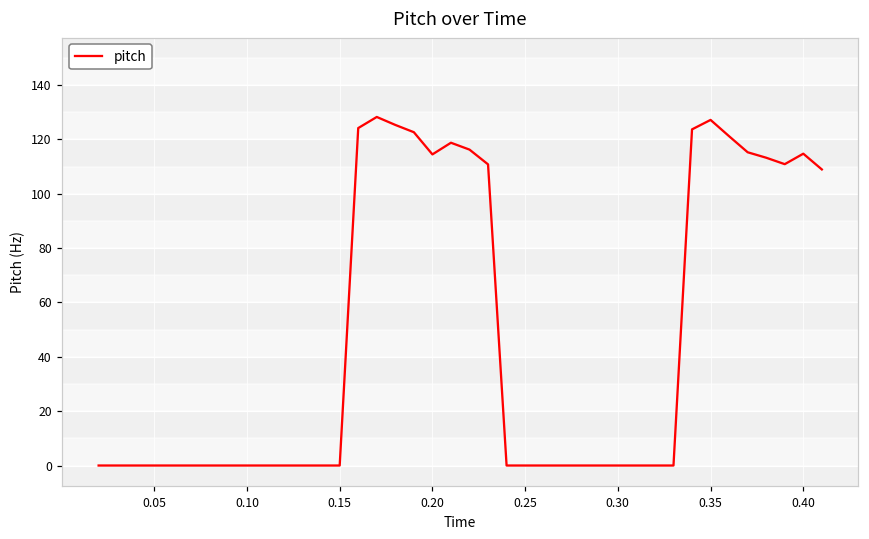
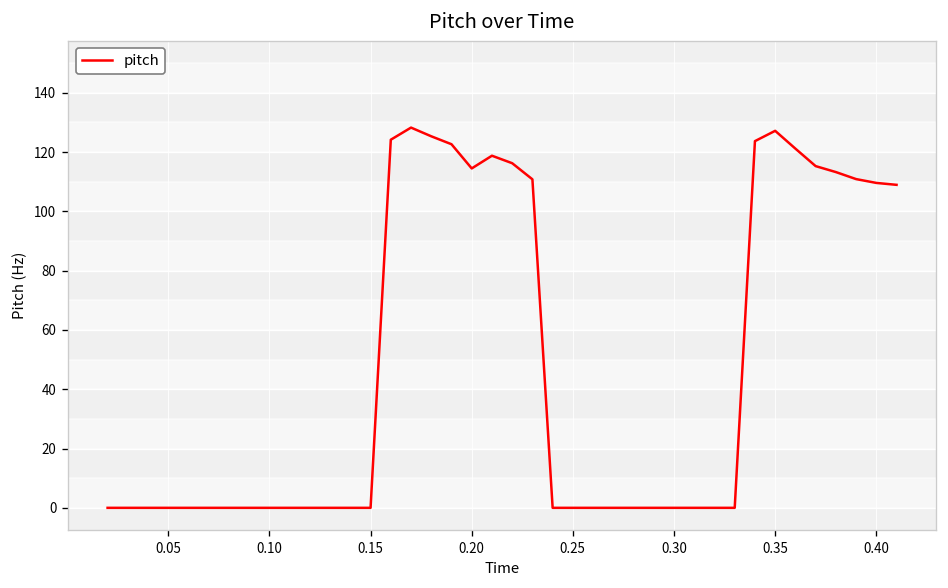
  {
    "0.05": 0,
    "0.10": 0,
    "0.15": 0,
    "0.20": 114,
    "0.25": 0,
    "0.30": 0,
    "0.35": 127,
-   "0.40": 115
+   "0.40": 110
  }
